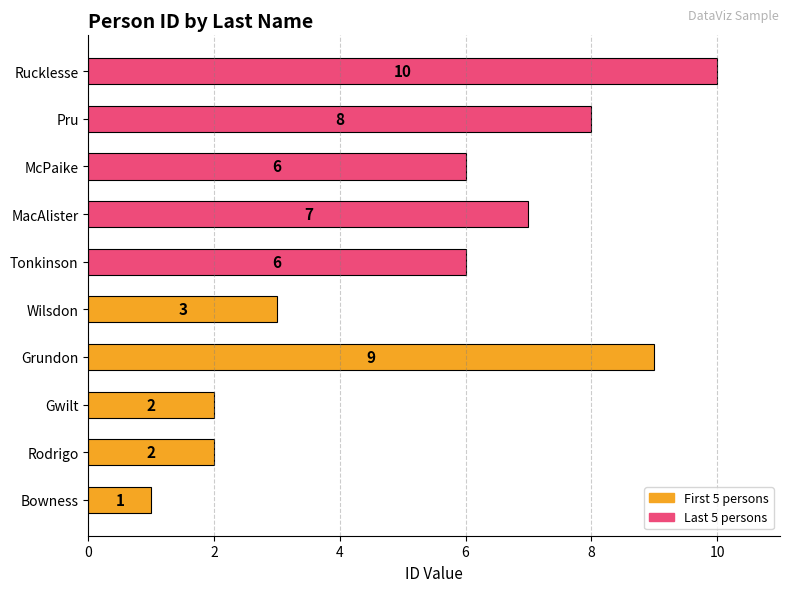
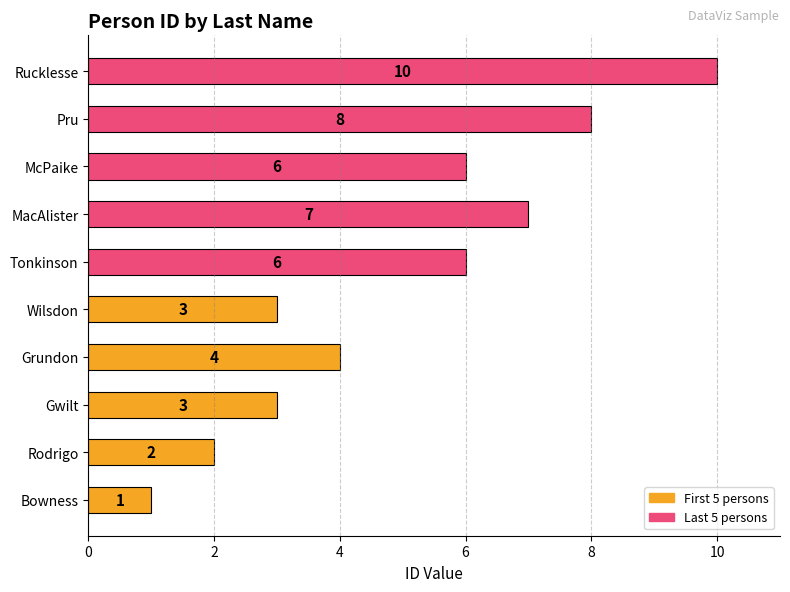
  {
    "Rucklesse": 10,
    "Pru": 8,
    "McPaike": 6,
    "MacAlister": 7,
    "Tonkinson": 6,
    "Wilsdon": 3,
-   "Grundon": 9,
-   "Gwilt": 2,
+   "Grundon": 4,
+   "Gwilt": 3,
    "Rodrigo": 2,
    "Bowness": 1
  }
